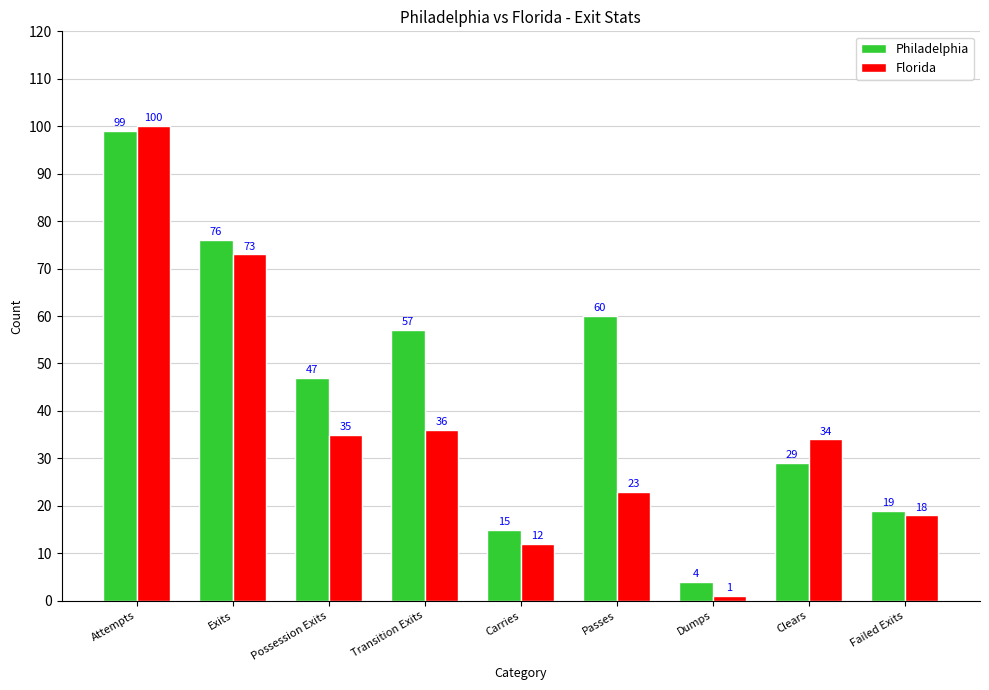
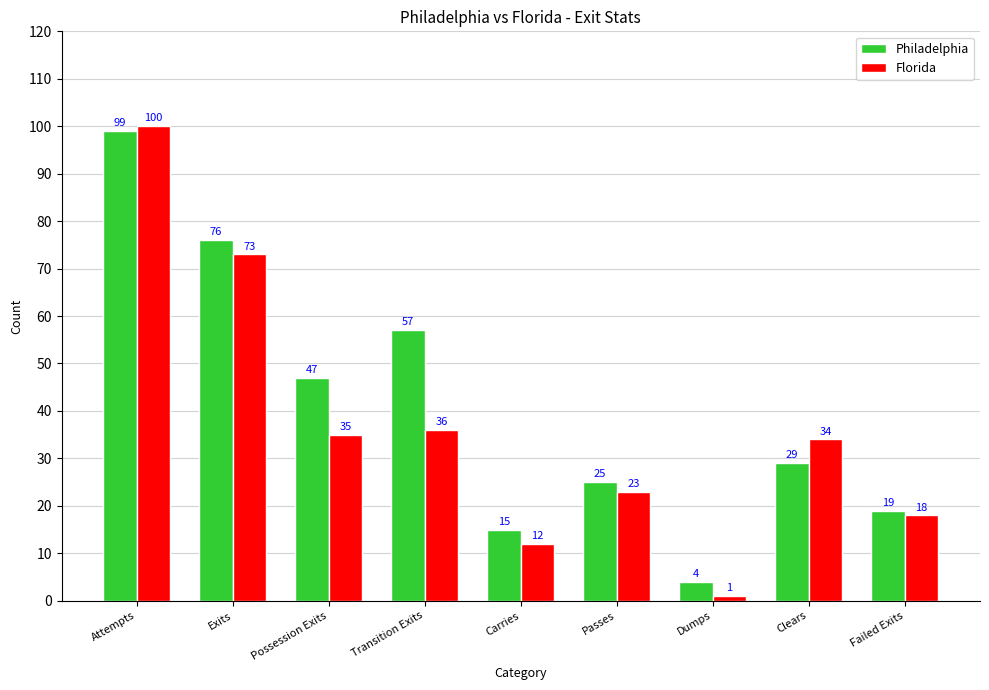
  {
    "Philadelphia": {
      "Attempts": 99,
      "Exits": 76,
      "Possession Exits": 47,
      "Transition Exits": 57,
      "Carries": 15,
-     "Passes": 60,
+     "Passes": 25,
      "Dumps": 4,
      "Clears": 29,
      "Failed Exits": 19
    },
    "Florida": {
      "Attempts": 100,
      "Exits": 73,
      "Possession Exits": 35,
      "Transition Exits": 36,
      "Carries": 12,
      "Passes": 23,
      "Dumps": 1,
      "Clears": 34,
      "Failed Exits": 18
    }
  }
